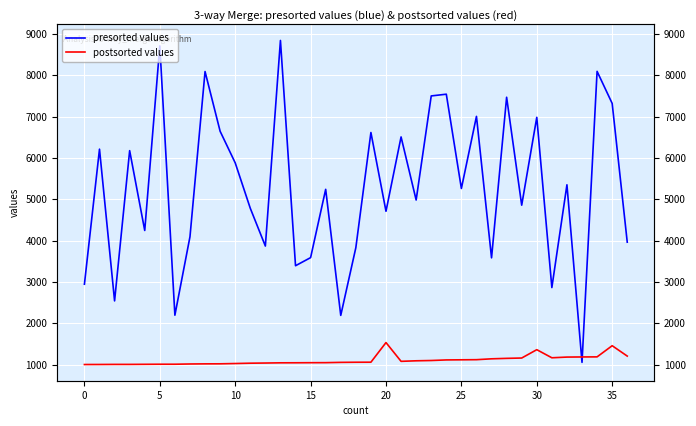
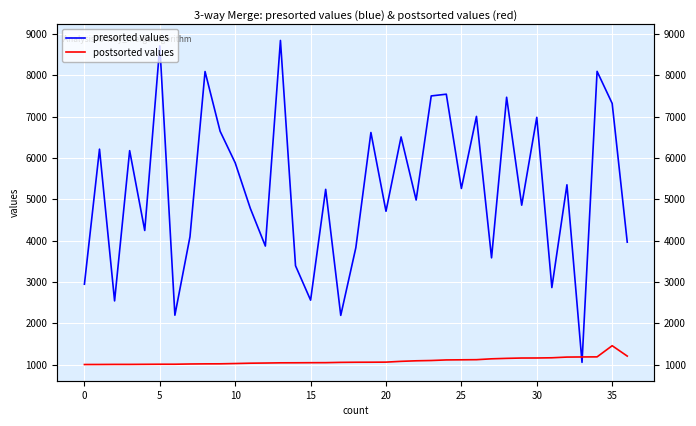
  {
    "presorted values": {
      "0": 2900,
      "10": 5900,
-     "15": 3600,
+     "15": 2600,
      "20": 4700,
      "25": 5300,
      "30": 7000,
      "35": 7300
    },
    "postsorted values": {
      "0": 1000,
      "5": 1000,
      "10": 1000,
      "15": 1000,
-     "20": 1500,
+     "20": 1100,
      "25": 1100,
-     "30": 1400,
+     "30": 1200,
      "35": 1500
    }
  }
